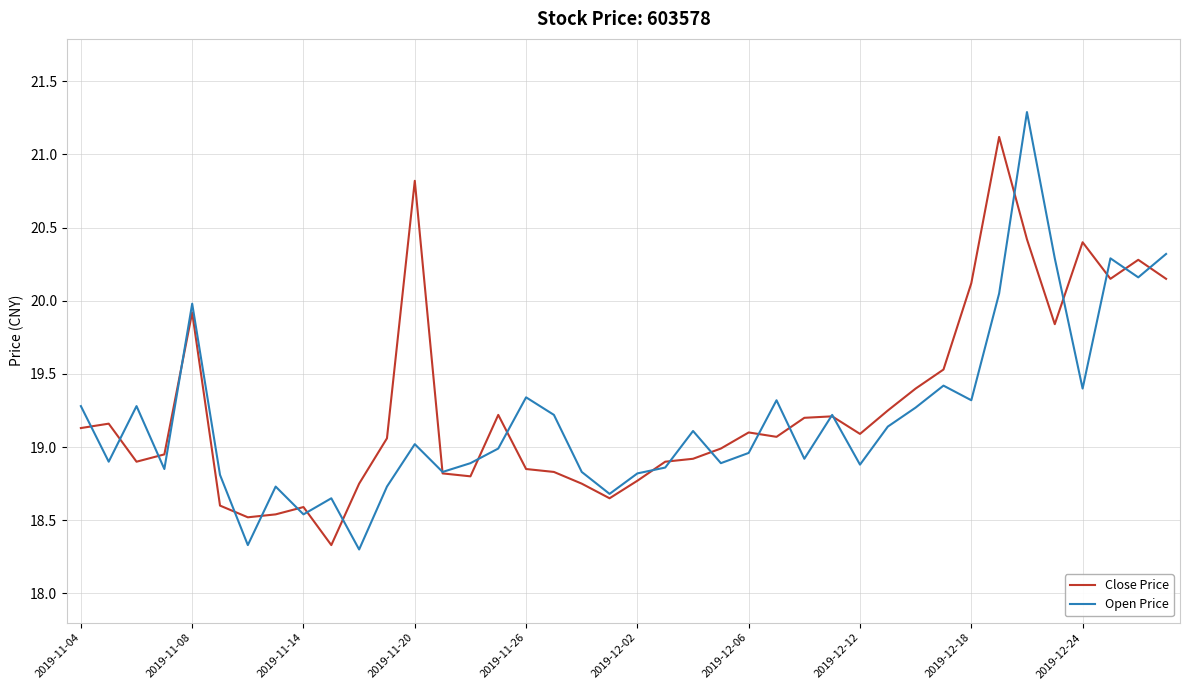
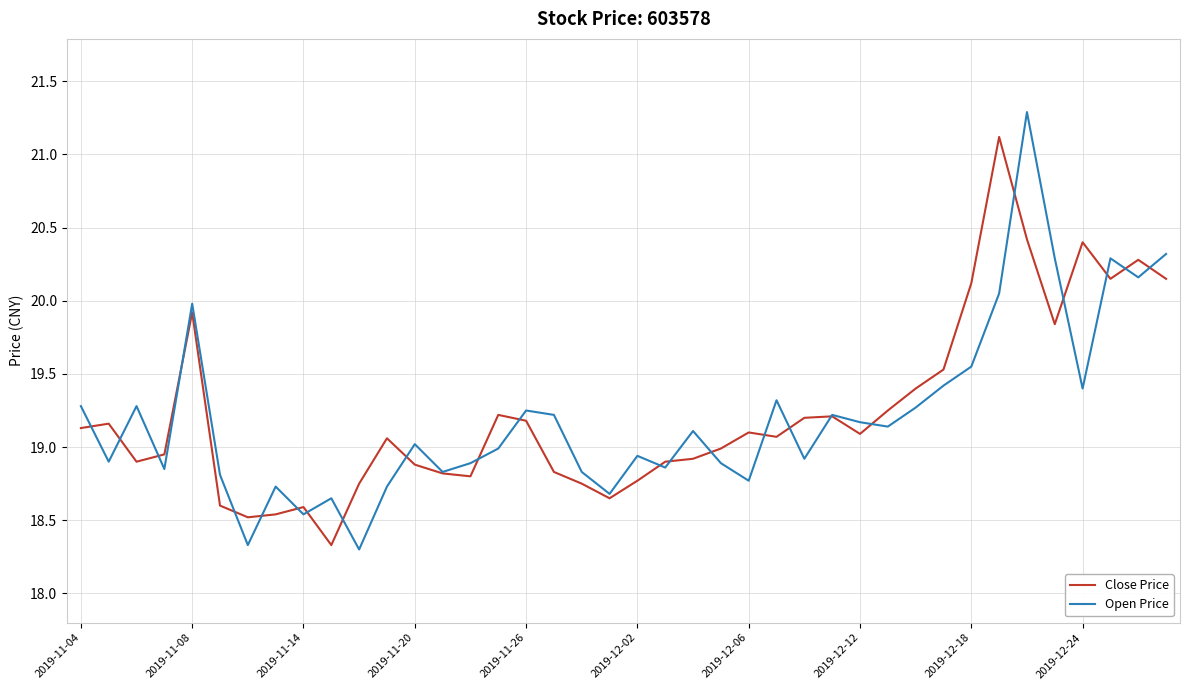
  {
    "Close Price": {
      "2019-11-04": 19.13,
      "2019-11-08": 19.92,
      "2019-11-14": 18.59,
-     "2019-11-20": 20.82,
-     "2019-11-26": 18.85,
+     "2019-11-20": 18.88,
+     "2019-11-26": 19.18,
      "2019-12-02": 18.77,
      "2019-12-06": 19.10,
      "2019-12-12": 19.09,
      "2019-12-18": 20.12,
      "2019-12-24": 20.40
    },
    "Open Price": {
      "2019-11-04": 19.28,
      "2019-11-08": 19.98,
      "2019-11-14": 18.54,
      "2019-11-20": 19.02,
-     "2019-11-26": 19.34,
-     "2019-12-02": 18.82,
-     "2019-12-06": 18.96,
-     "2019-12-12": 18.88,
-     "2019-12-18": 19.32,
+     "2019-11-26": 19.25,
+     "2019-12-02": 18.94,
+     "2019-12-06": 18.77,
+     "2019-12-12": 19.17,
+     "2019-12-18": 19.55,
      "2019-12-24": 19.40
    }
  }
